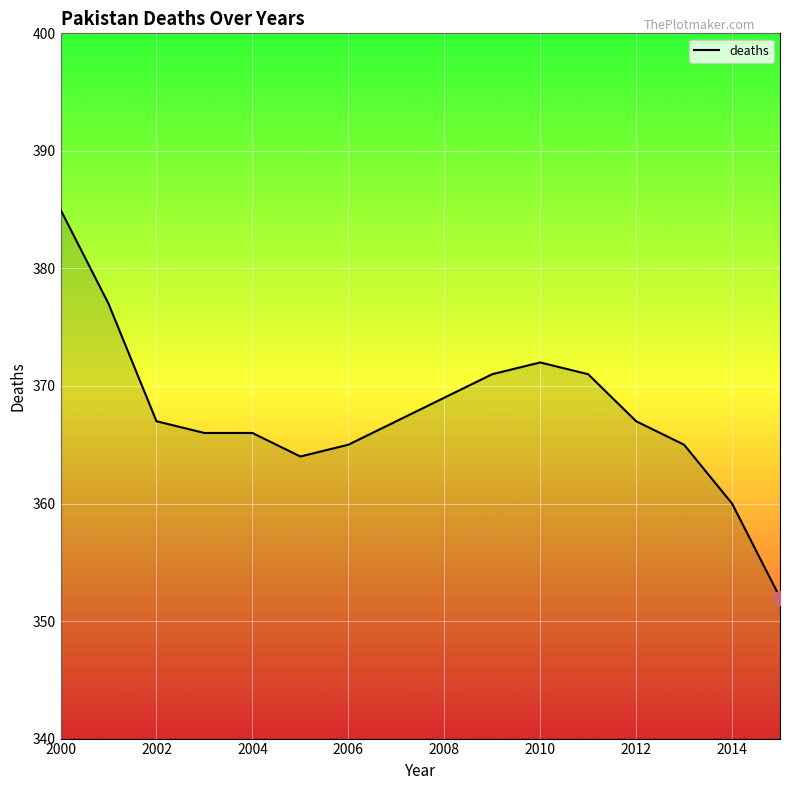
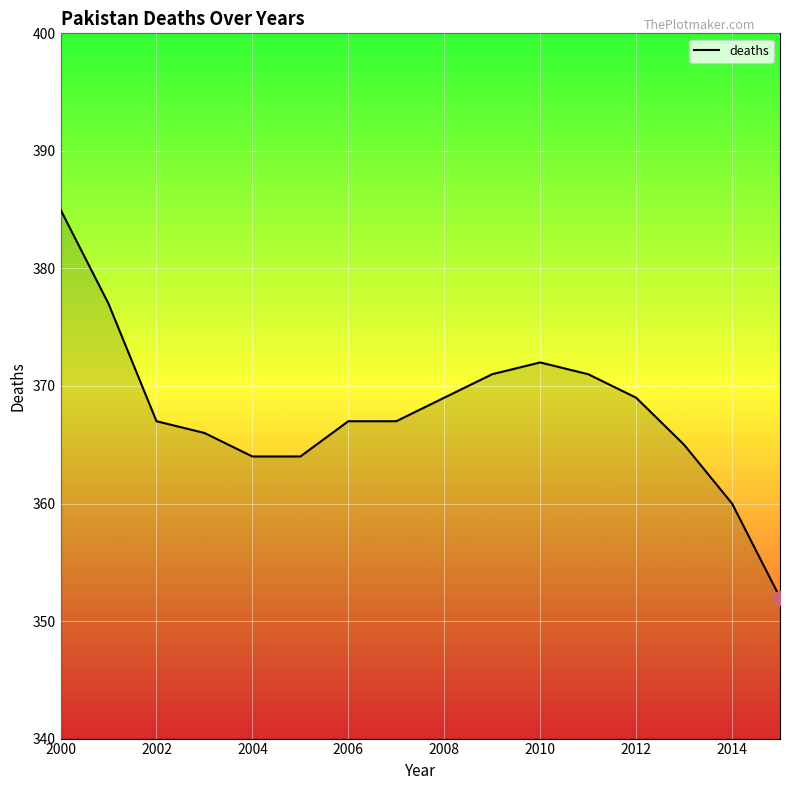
  {
    "deaths": {
      "2000": 385,
      "2002": 367,
-     "2004": 366,
-     "2006": 365,
+     "2004": 364,
+     "2006": 367,
      "2008": 369,
      "2010": 372,
-     "2012": 367,
+     "2012": 369,
      "2014": 360
    }
  }
